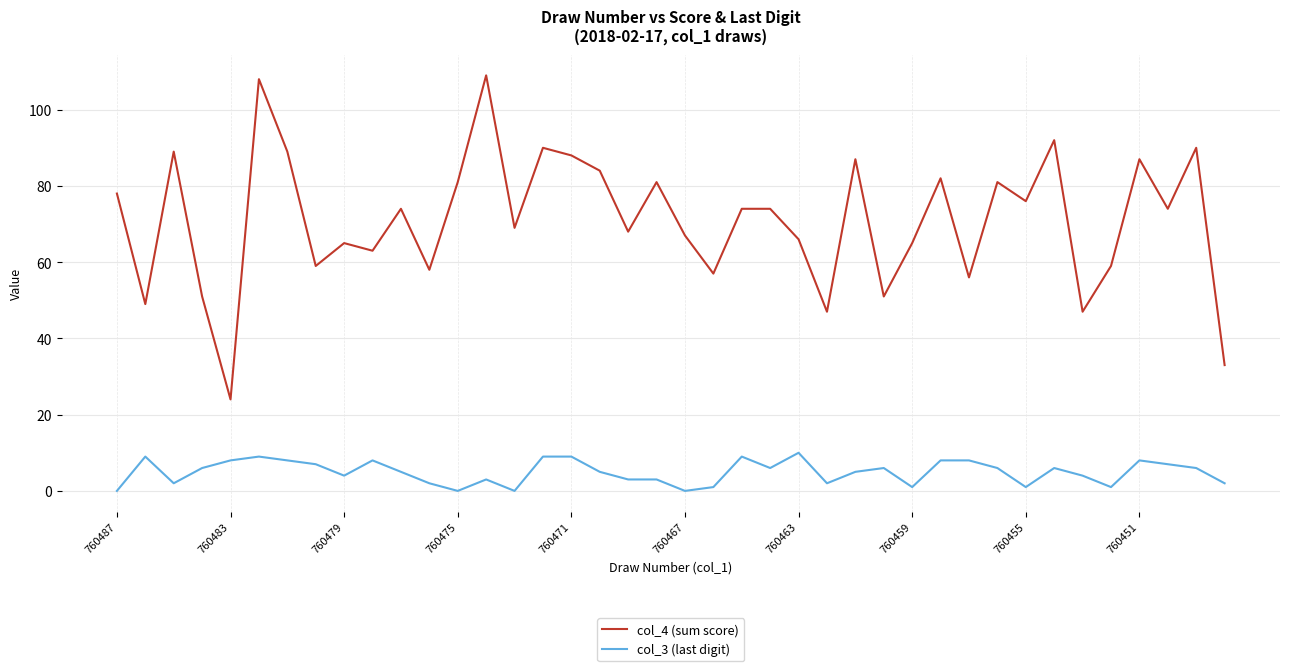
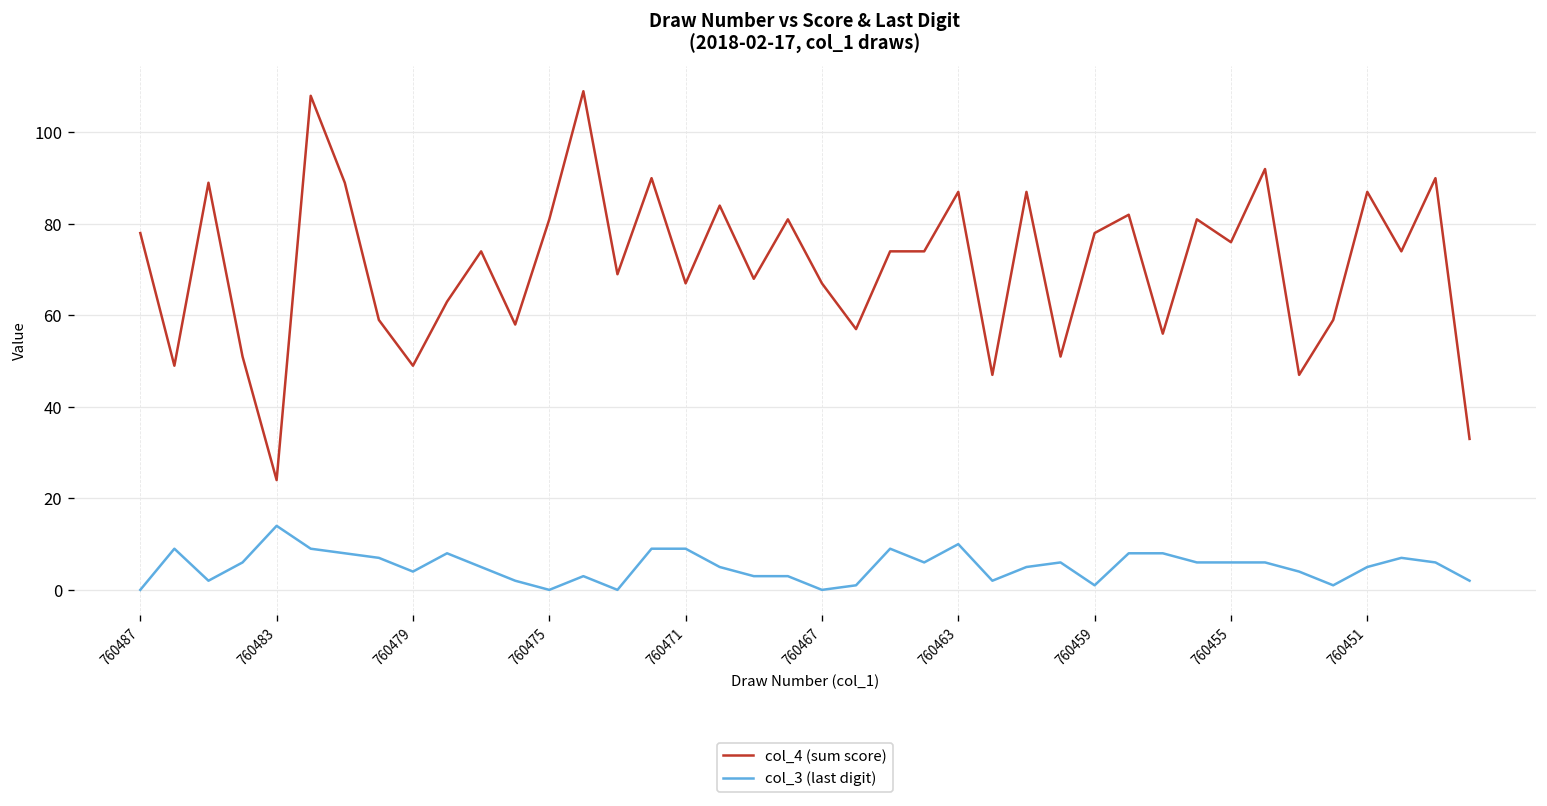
  {
    "col_4 (sum score)": {
      "760487": 78,
      "760483": 24,
-     "760479": 65,
+     "760479": 49,
      "760475": 81,
-     "760471": 88,
+     "760471": 67,
      "760467": 67,
-     "760463": 66,
-     "760459": 65,
+     "760463": 87,
+     "760459": 78,
      "760455": 76,
      "760451": 87
    },
    "col_3 (last digit)": {
      "760487": 0,
-     "760483": 8,
+     "760483": 14,
      "760479": 4,
      "760475": 0,
      "760471": 9,
      "760467": 0,
      "760463": 10,
      "760459": 1,
-     "760455": 1,
-     "760451": 8
+     "760455": 6,
+     "760451": 5
    }
  }
